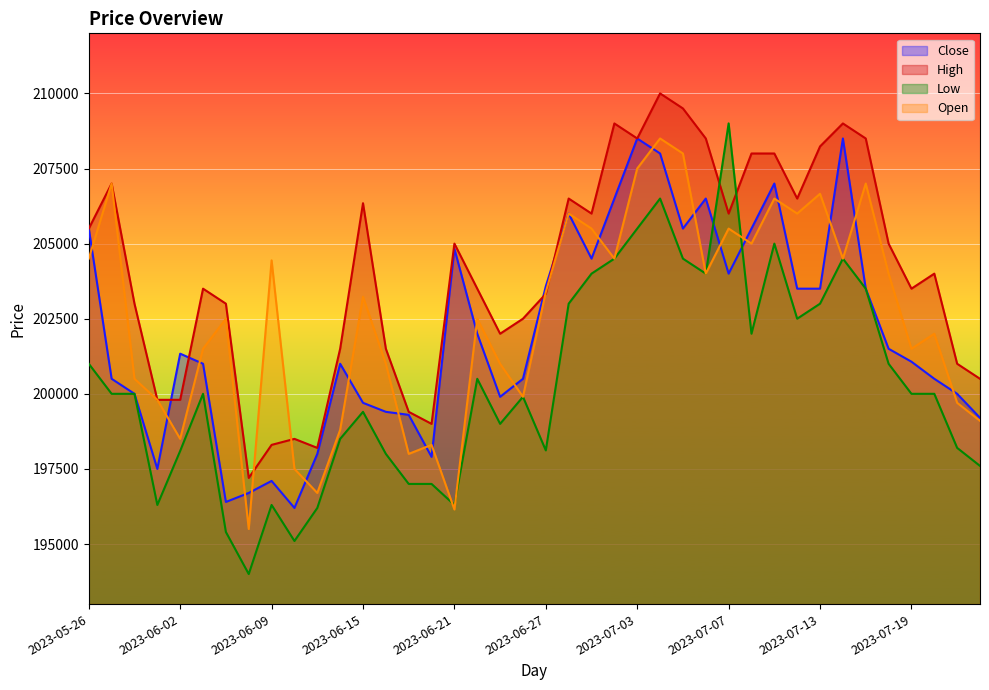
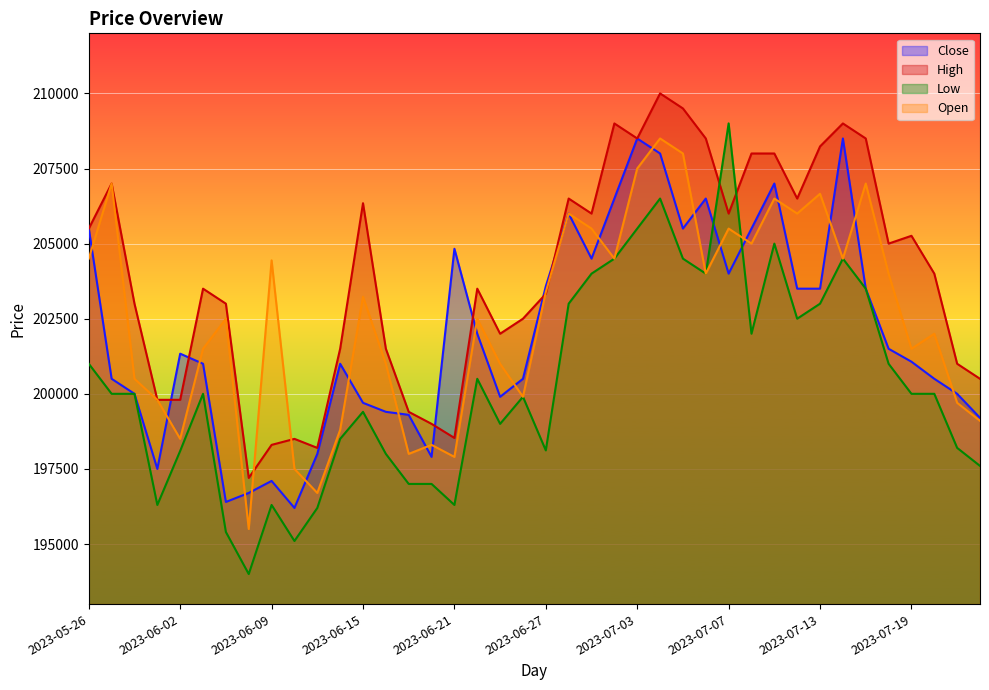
  {
    "Close": {
      "2023-06-02": 201300,
      "2023-06-09": 197100,
      "2023-06-15": 199700,
      "2023-06-21": 204800,
      "2023-06-27": 203600,
      "2023-07-07": 204000,
      "2023-07-13": 203500,
      "2023-07-19": 201100
    },
    "High": {
      "2023-06-02": 199800,
      "2023-06-09": 198300,
      "2023-06-15": 206300,
-     "2023-06-21": 205000,
+     "2023-06-21": 198500,
      "2023-07-07": 206000,
      "2023-07-13": 208200,
-     "2023-07-19": 203500
+     "2023-07-19": 205300
    },
    "Low": {
      "2023-05-26": 201000,
      "2023-06-02": 198100,
      "2023-06-09": 196300,
      "2023-06-15": 199400,
      "2023-06-21": 196300,
      "2023-06-27": 198100,
      "2023-07-03": 205500,
      "2023-07-07": 209000,
      "2023-07-13": 203000,
      "2023-07-19": 200000
    },
    "Open": {
      "2023-05-26": 204500,
      "2023-06-02": 198500,
      "2023-06-09": 204400,
      "2023-06-15": 203200,
-     "2023-06-21": 196100,
+     "2023-06-21": 197900,
      "2023-07-03": 207500,
      "2023-07-07": 205500,
      "2023-07-13": 206700,
      "2023-07-19": 201500
    }
  }
